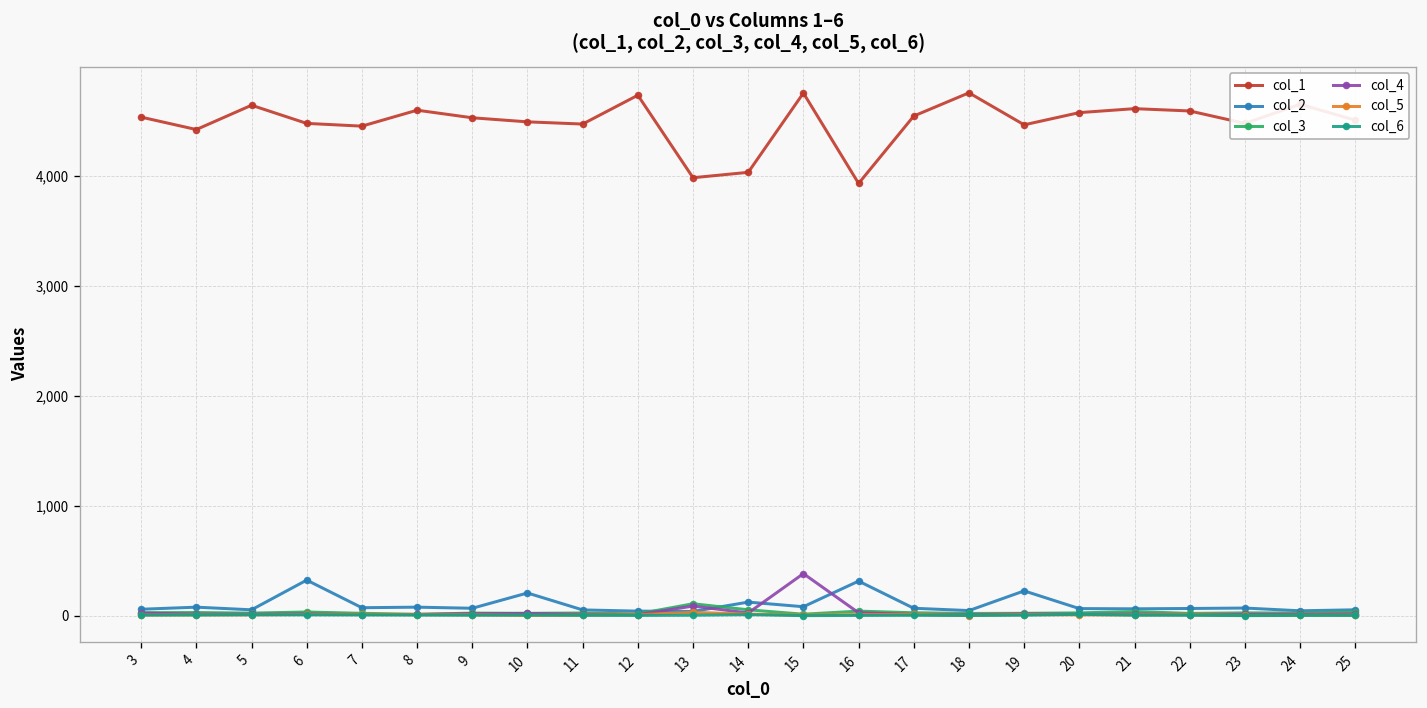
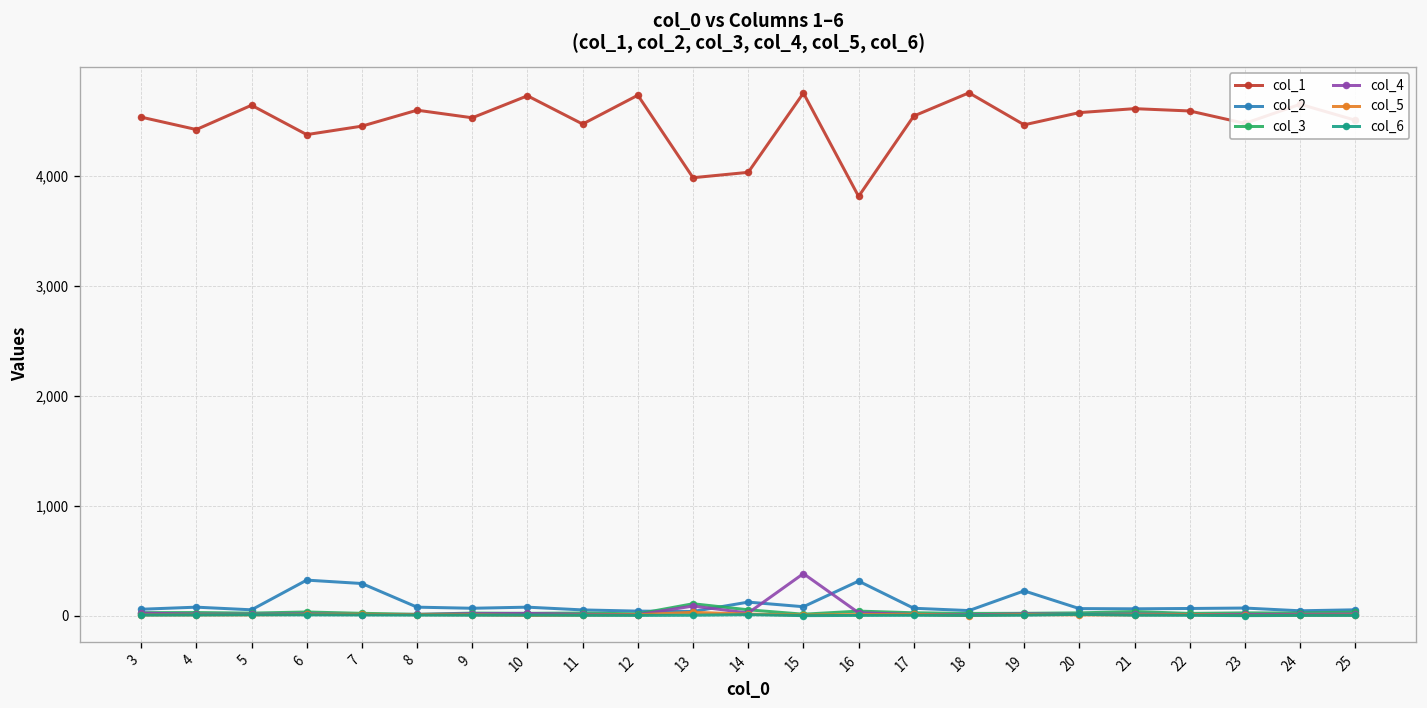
  {
    "col_1": {
      "3": "4,500",
      "4": "4,400",
      "5": "4,600",
-     "6": "4,500",
+     "6": "4,400",
      "7": "4,500",
      "8": "4,600",
      "9": "4,500",
-     "10": "4,500",
+     "10": "4,700",
      "11": "4,500",
      "12": "4,700",
      "13": "4,000",
      "14": "4,000",
      "15": "4,800",
-     "16": "3,900",
+     "16": "3,800",
      "17": "4,500",
      "18": "4,800",
      "19": "4,500",
      "20": "4,600",
      "21": "4,600",
      "22": "4,600"
    },
    "col_2": {
      "3": "100",
      "4": "100",
      "5": "100",
      "6": "300",
-     "7": "100",
+     "7": "300",
      "8": "100",
      "9": "100",
-     "10": "200",
+     "10": "100",
      "14": "100",
      "15": "100",
      "16": "300",
      "17": "100",
      "19": "200",
      "20": "100",
      "22": "100",
      "23": "100"
    },
    "col_4": {
      "15": "400"
    }
  }
